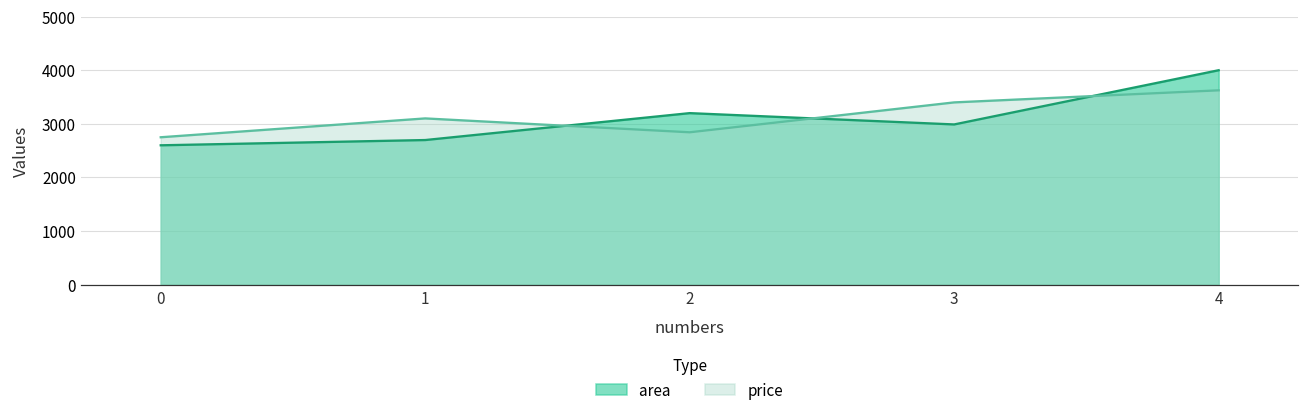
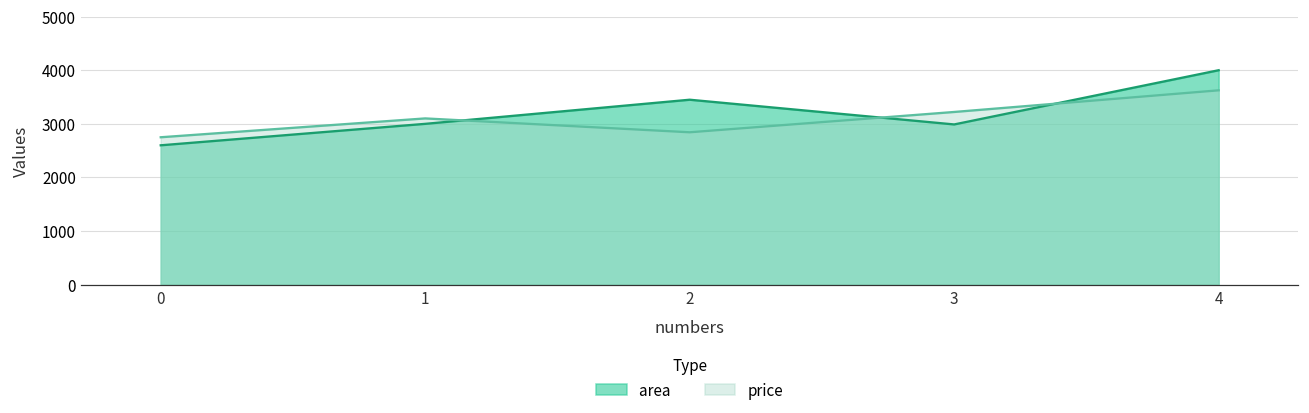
  {
    "area": {
      "0": 2600,
-     "1": 2700,
-     "2": 3200,
+     "1": 3000,
+     "2": 3500,
      "3": 3000,
      "4": 4000
    },
    "price": {
      "0": 2800,
      "1": 3100,
      "2": 2800,
-     "3": 3400,
+     "3": 3200,
      "4": 3600
    }
  }
